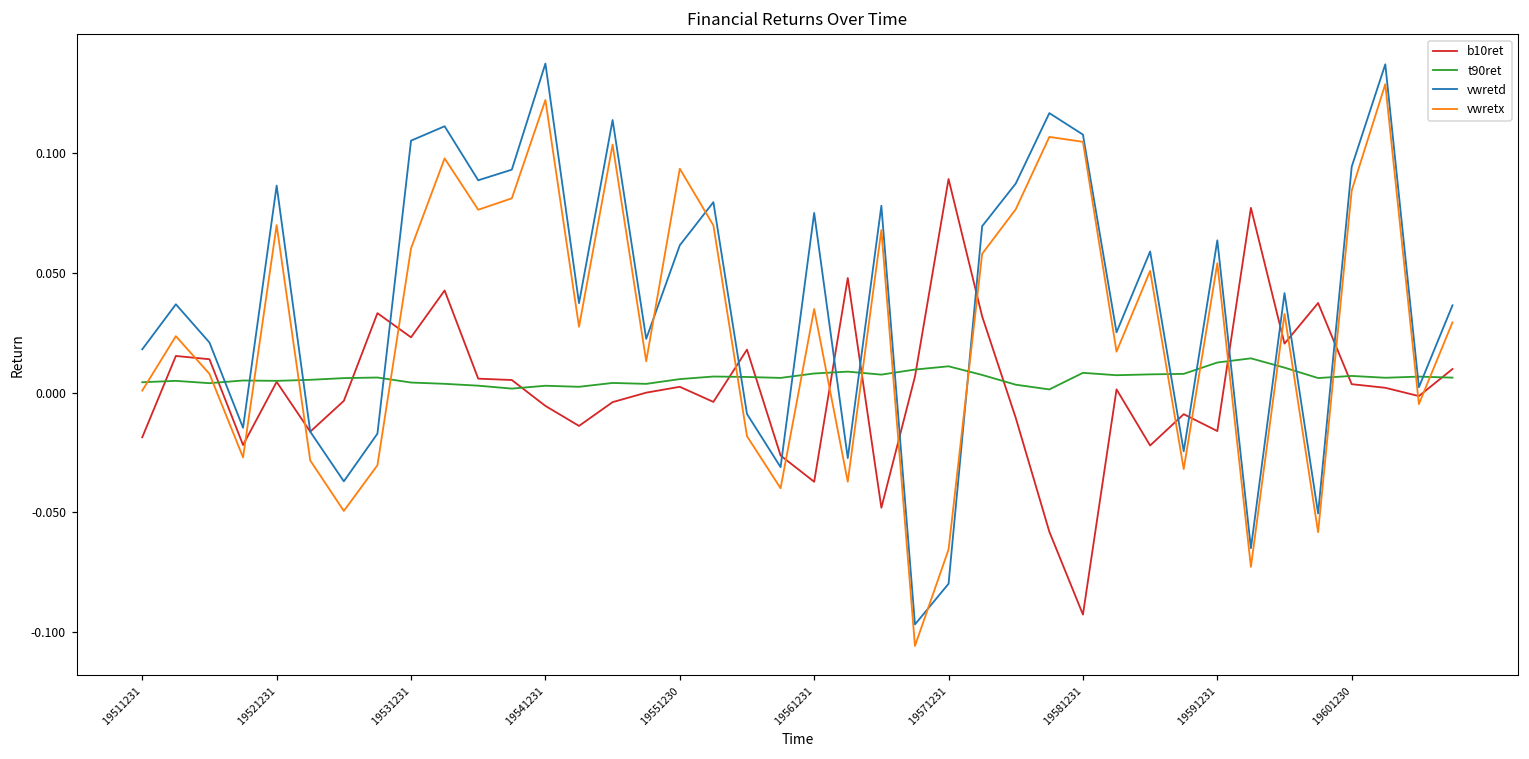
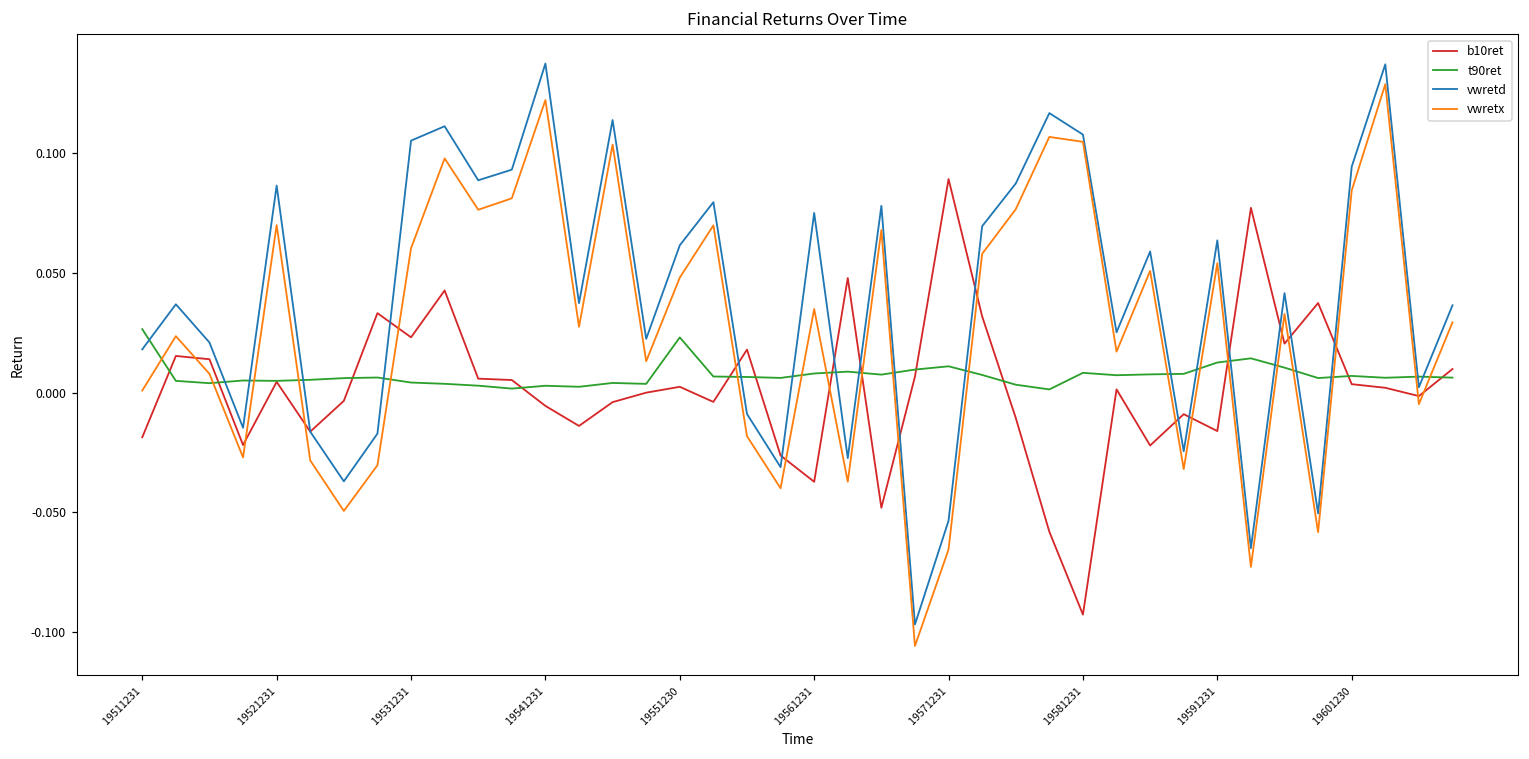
  {
    "b10ret": {
      "19511231": -0.019,
      "19531231": 0.023,
      "19541231": -0.006,
      "19551230": 0.002,
      "19561231": -0.037,
      "19571231": 0.089,
      "19581231": -0.093,
      "19591231": -0.016,
      "19601230": 0.004
    },
    "t90ret": {
-     "19511231": 0.004,
+     "19511231": 0.027,
      "19531231": 0.004,
      "19541231": 0.003,
-     "19551230": 0.006,
+     "19551230": 0.023,
      "19561231": 0.008,
      "19571231": 0.011,
      "19581231": 0.008,
      "19591231": 0.013,
      "19601230": 0.007
    },
    "vwretd": {
      "19511231": 0.018,
      "19521231": 0.086,
      "19531231": 0.105,
      "19541231": 0.137,
      "19551230": 0.062,
      "19561231": 0.075,
-     "19571231": -0.080,
+     "19571231": -0.053,
      "19581231": 0.108,
      "19591231": 0.064,
      "19601230": 0.094
    },
    "vwretx": {
      "19511231": 0.001,
      "19521231": 0.070,
      "19531231": 0.060,
      "19541231": 0.122,
-     "19551230": 0.094,
+     "19551230": 0.048,
      "19561231": 0.035,
      "19571231": -0.065,
      "19581231": 0.105,
      "19591231": 0.054,
      "19601230": 0.084
    }
  }
